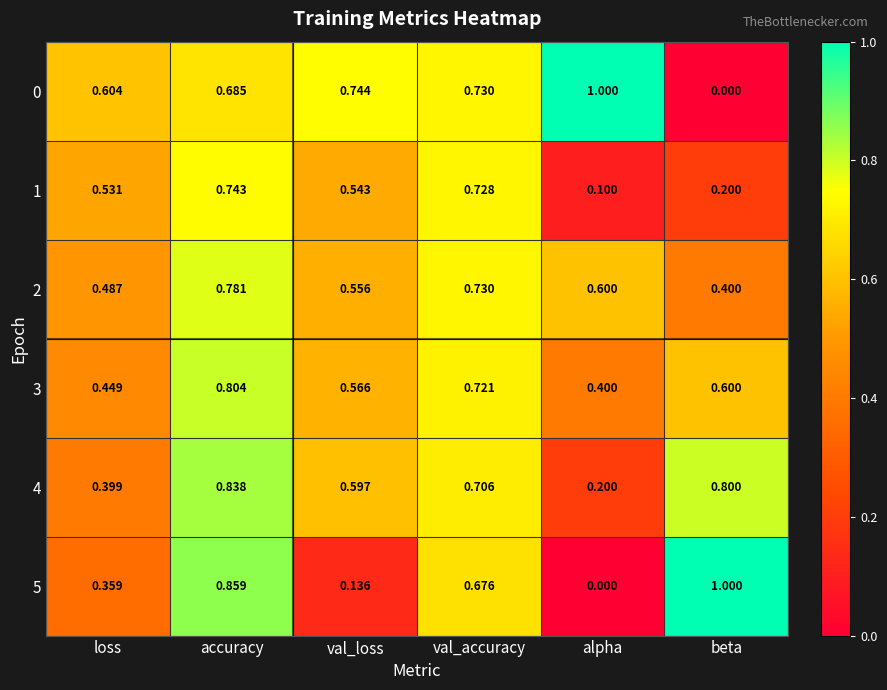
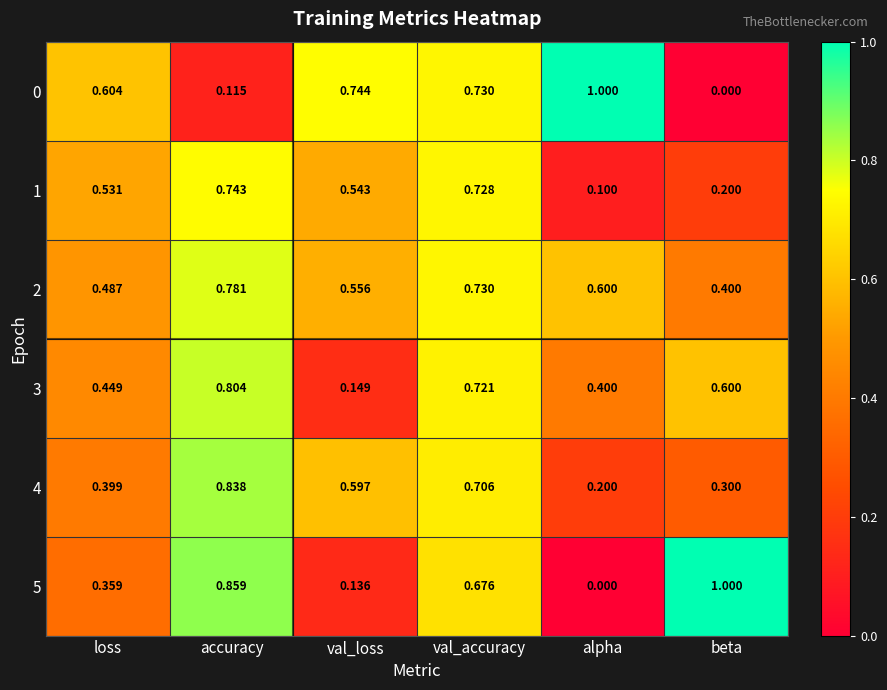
  {
    "0": {
      "loss": 0.604,
-     "accuracy": 0.685,
+     "accuracy": 0.115,
      "val_loss": 0.744,
      "val_accuracy": 0.730,
      "alpha": 1.000,
      "beta": 0.000
    },
    "1": {
      "loss": 0.531,
      "accuracy": 0.743,
      "val_loss": 0.543,
      "val_accuracy": 0.728,
      "alpha": 0.100,
      "beta": 0.200
    },
    "2": {
      "loss": 0.487,
      "accuracy": 0.781,
      "val_loss": 0.556,
      "val_accuracy": 0.730,
      "alpha": 0.600,
      "beta": 0.400
    },
    "3": {
      "loss": 0.449,
      "accuracy": 0.804,
-     "val_loss": 0.566,
+     "val_loss": 0.149,
      "val_accuracy": 0.721,
      "alpha": 0.400,
      "beta": 0.600
    },
    "4": {
      "loss": 0.399,
      "accuracy": 0.838,
      "val_loss": 0.597,
      "val_accuracy": 0.706,
      "alpha": 0.200,
-     "beta": 0.800
+     "beta": 0.300
    },
    "5": {
      "loss": 0.359,
      "accuracy": 0.859,
      "val_loss": 0.136,
      "val_accuracy": 0.676,
      "alpha": 0.000,
      "beta": 1.000
    }
  }
